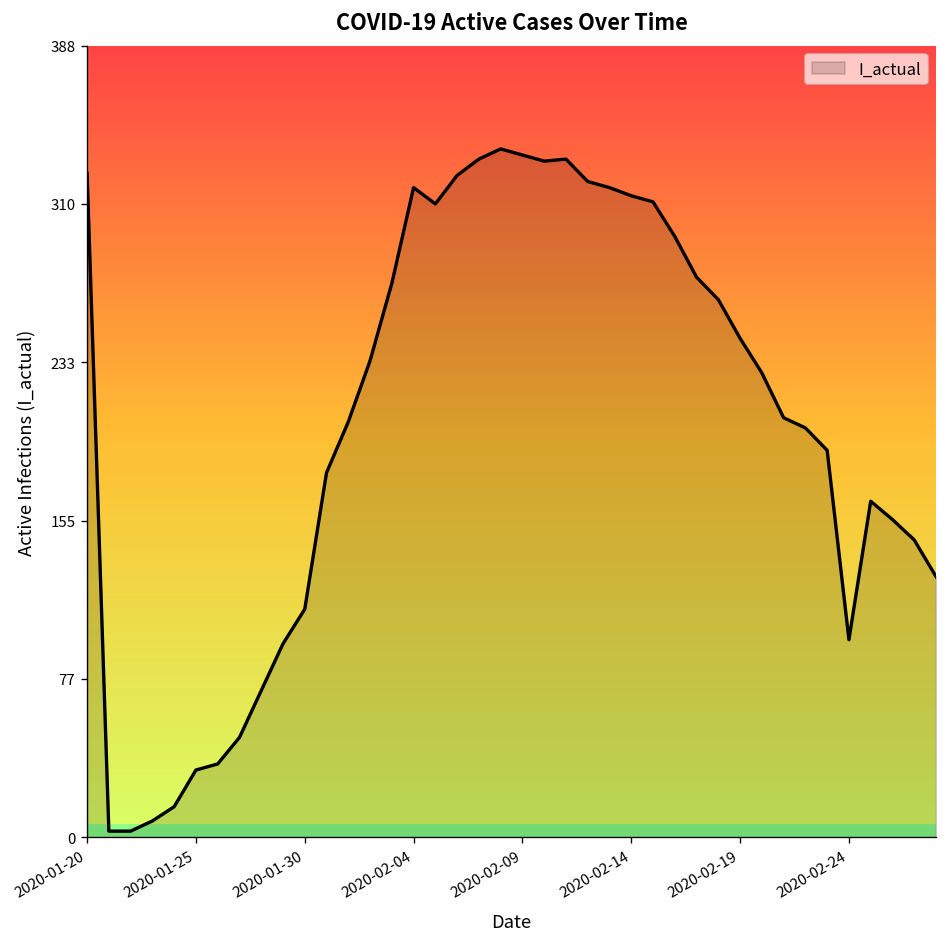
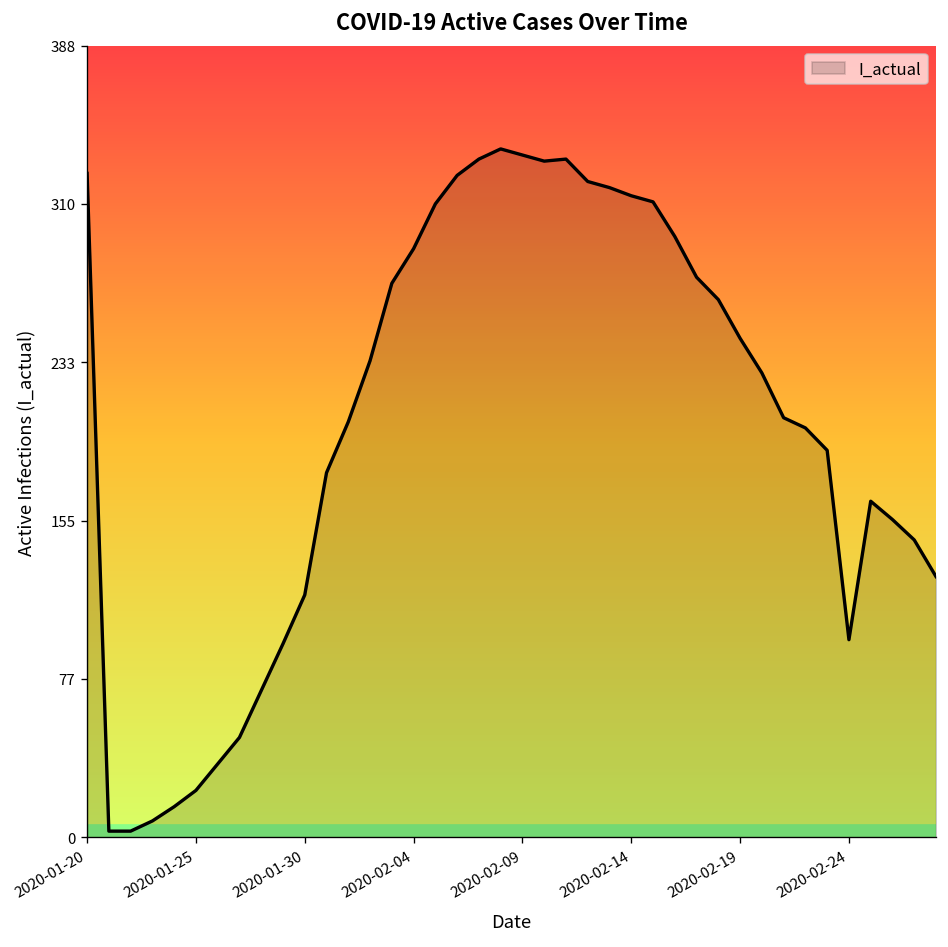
  {
    "2020-01-20": 326,
-   "2020-01-25": 33,
-   "2020-01-30": 112,
-   "2020-02-04": 319,
+   "2020-01-25": 23,
+   "2020-01-30": 119,
+   "2020-02-04": 289,
    "2020-02-09": 335,
    "2020-02-14": 315,
    "2020-02-19": 245,
    "2020-02-24": 97
  }
